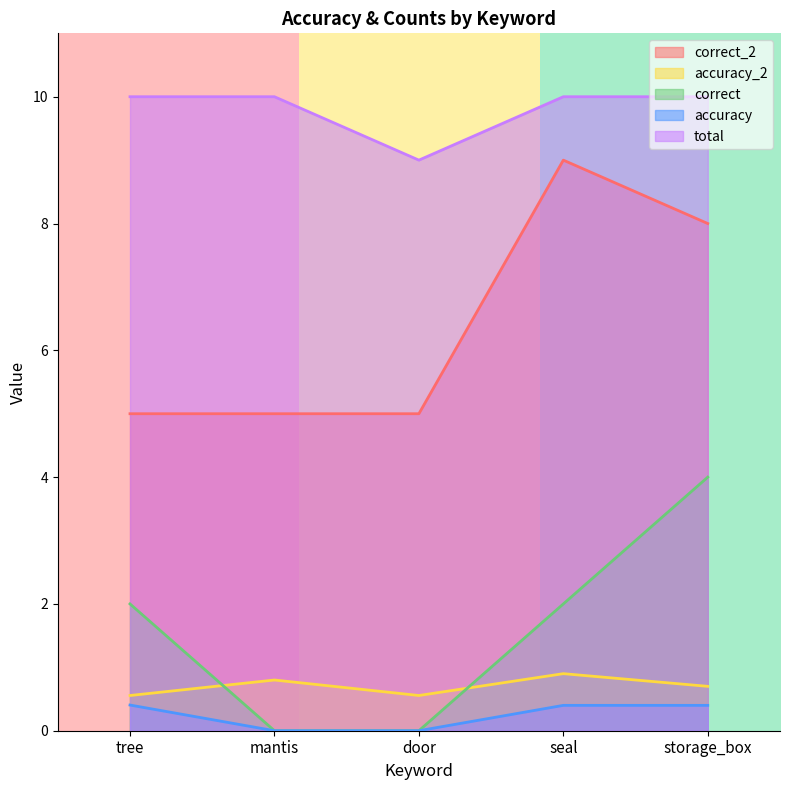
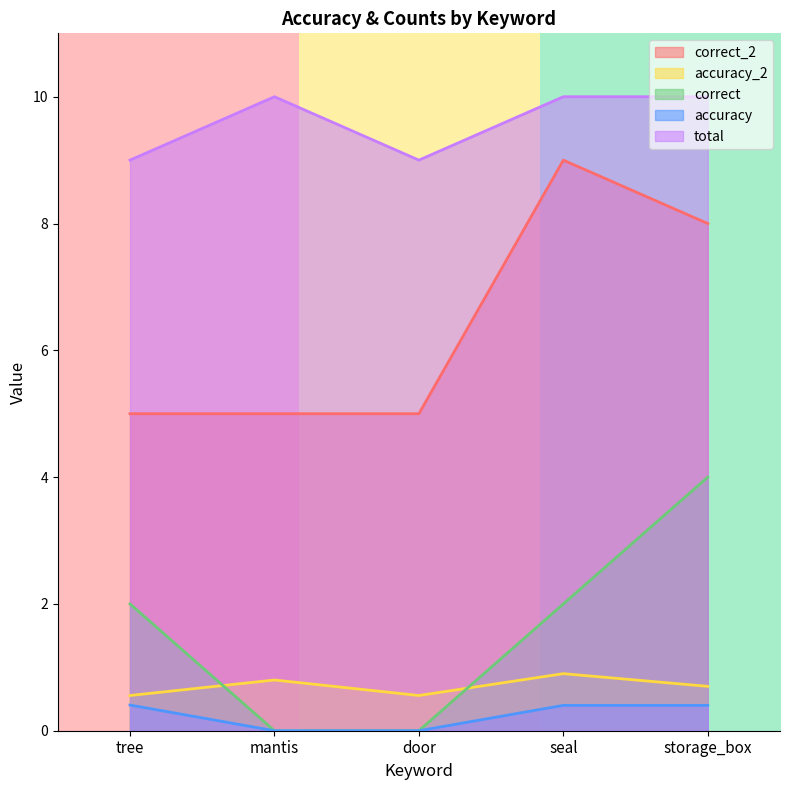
  {
    "correct_2": {
      "tree": 5,
      "mantis": 5,
      "door": 5,
      "seal": 9,
      "storage_box": 8
    },
    "accuracy_2": {
      "tree": 0.6,
      "mantis": 0.8,
      "door": 0.6,
      "seal": 0.9,
      "storage_box": 0.7
    },
    "correct": {
      "tree": 2,
      "seal": 2,
      "storage_box": 4
    },
    "accuracy": {
      "tree": 0.4,
      "seal": 0.4,
      "storage_box": 0.4
    },
    "total": {
-     "tree": 10,
+     "tree": 9,
      "mantis": 10,
      "door": 9,
      "seal": 10
    }
  }
